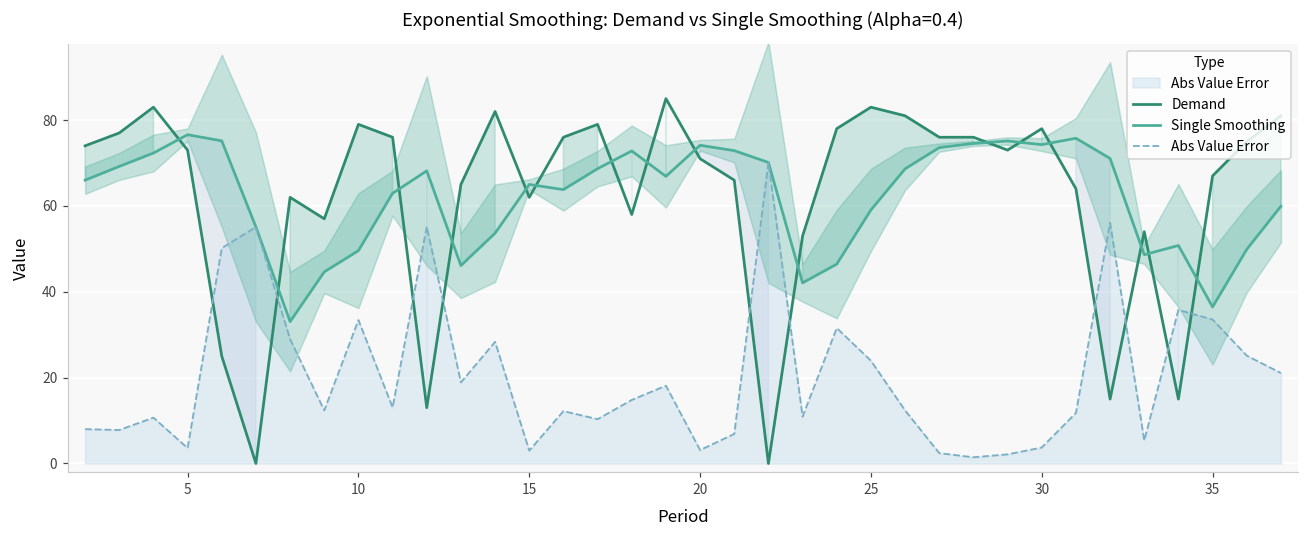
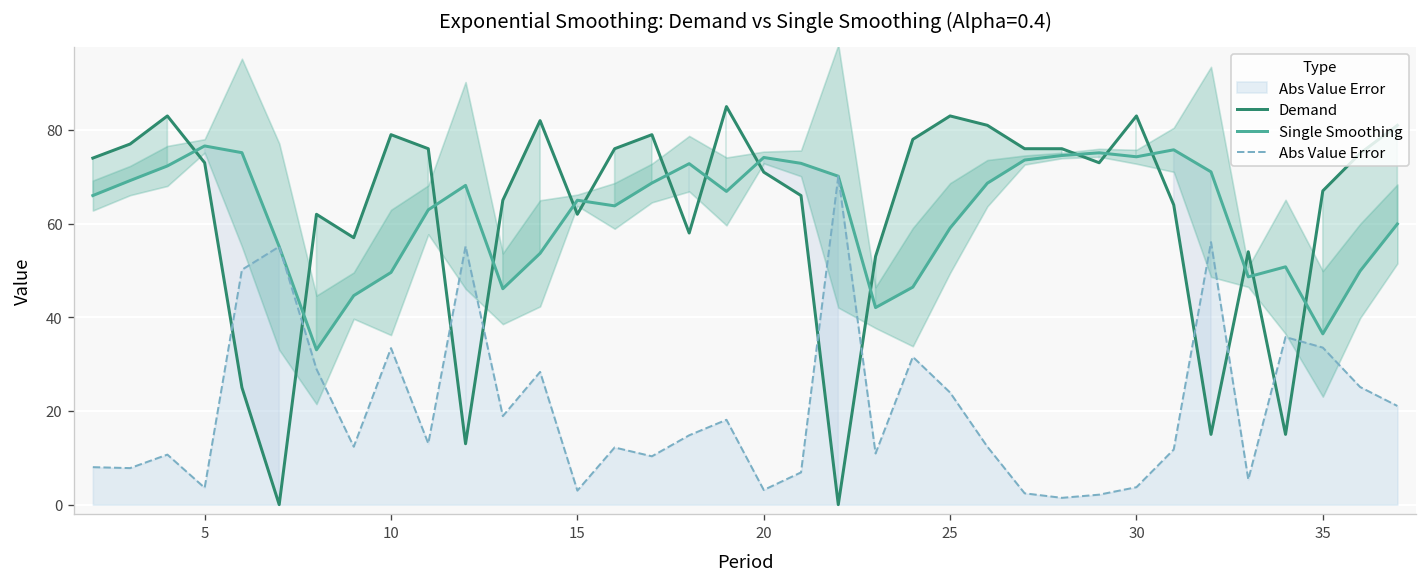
  {
    "Demand": {
      "5": 73,
      "10": 79,
      "15": 62,
      "20": 71,
      "25": 83,
-     "30": 78,
+     "30": 83,
      "35": 67
    }
  }
